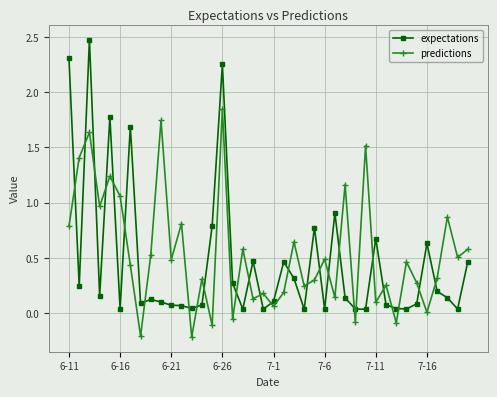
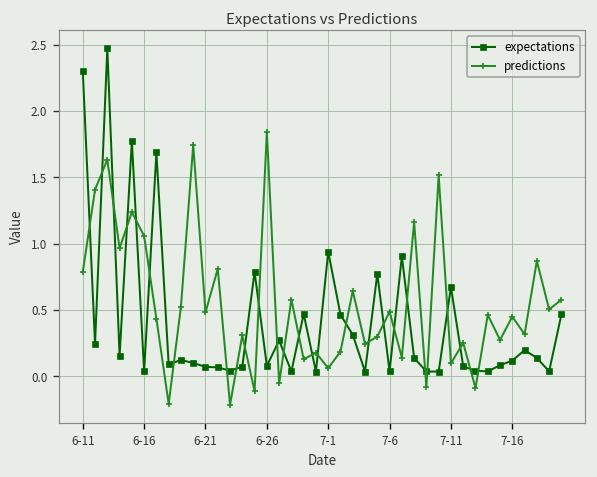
  {
    "expectations": {
      "6-11": 2.30,
      "6-16": 0.04,
      "6-21": 0.07,
-     "6-26": 2.25,
-     "7-1": 0.11,
+     "6-26": 0.08,
+     "7-1": 0.94,
      "7-6": 0.04,
      "7-11": 0.67,
-     "7-16": 0.63
+     "7-16": 0.12
    },
    "predictions": {
      "6-11": 0.79,
      "6-16": 1.06,
      "6-21": 0.48,
      "6-26": 1.84,
      "7-1": 0.06,
      "7-6": 0.49,
      "7-11": 0.10,
-     "7-16": 0.01
+     "7-16": 0.45
    }
  }
